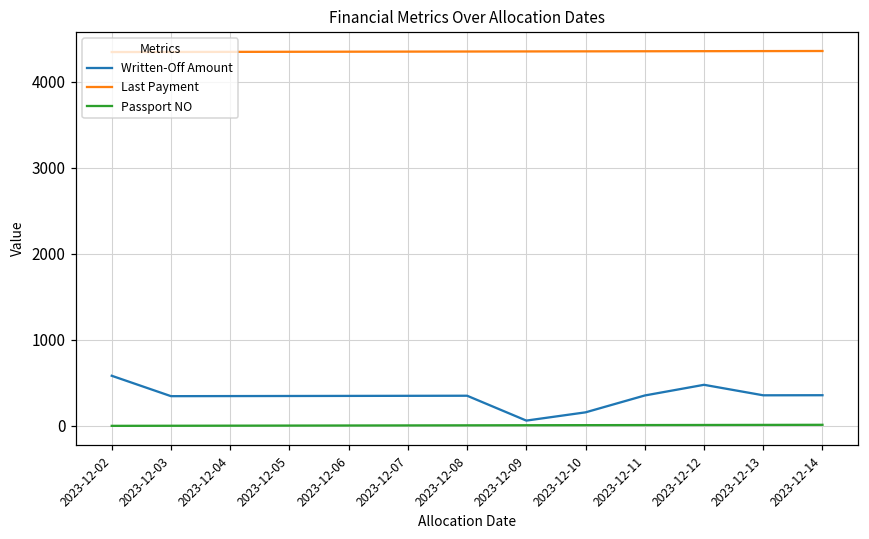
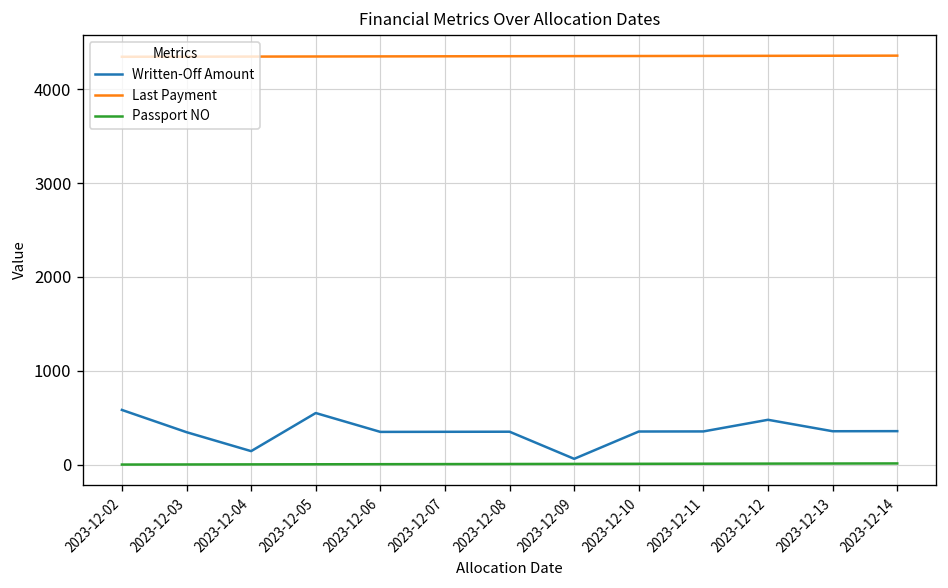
  {
    "Written-Off Amount": {
      "2023-12-02": 600,
      "2023-12-03": 300,
-     "2023-12-04": 300,
-     "2023-12-05": 300,
+     "2023-12-04": 100,
+     "2023-12-05": 600,
      "2023-12-06": 300,
      "2023-12-07": 400,
      "2023-12-08": 400,
      "2023-12-09": 100,
-     "2023-12-10": 200,
+     "2023-12-10": 400,
      "2023-12-11": 400,
      "2023-12-12": 500,
      "2023-12-13": 400,
      "2023-12-14": 400
    },
    "Last Payment": {
      "2023-12-05": 4300,
      "2023-12-06": 4400,
      "2023-12-07": 4400,
      "2023-12-08": 4400,
      "2023-12-09": 4400,
      "2023-12-10": 4400,
      "2023-12-11": 4400,
      "2023-12-12": 4400,
      "2023-12-13": 4400,
      "2023-12-14": 4400
    },
    "Passport NO": {
      "2023-12-02": 0,
      "2023-12-03": 0,
      "2023-12-04": 0,
      "2023-12-05": 0,
      "2023-12-06": 0,
      "2023-12-07": 0,
      "2023-12-08": 0,
      "2023-12-09": 0,
      "2023-12-10": 0,
      "2023-12-11": 0,
      "2023-12-12": 0,
      "2023-12-13": 0,
      "2023-12-14": 0
    }
  }
